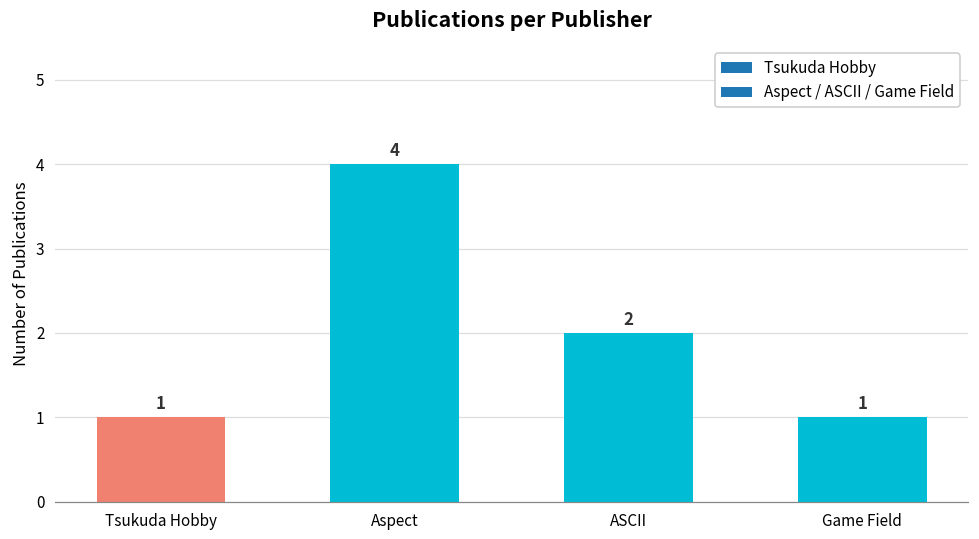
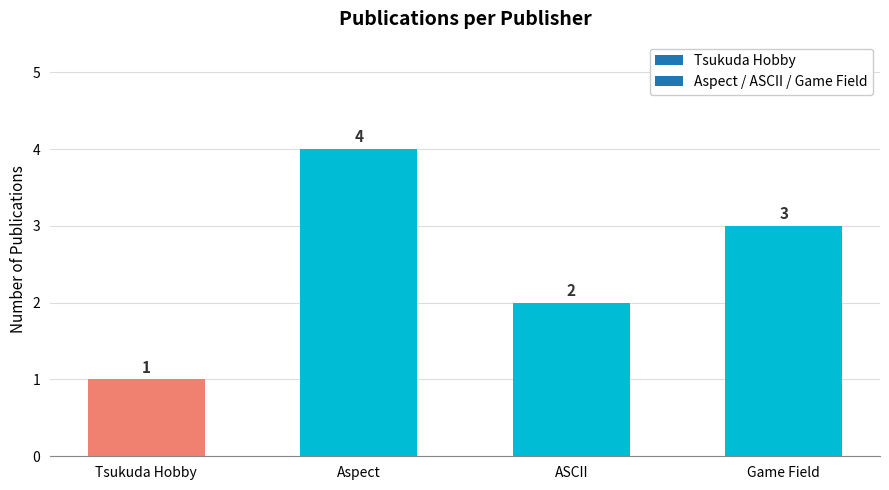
  {
    "Tsukuda Hobby": 1,
    "Aspect": 4,
    "ASCII": 2,
-   "Game Field": 1
+   "Game Field": 3
  }
